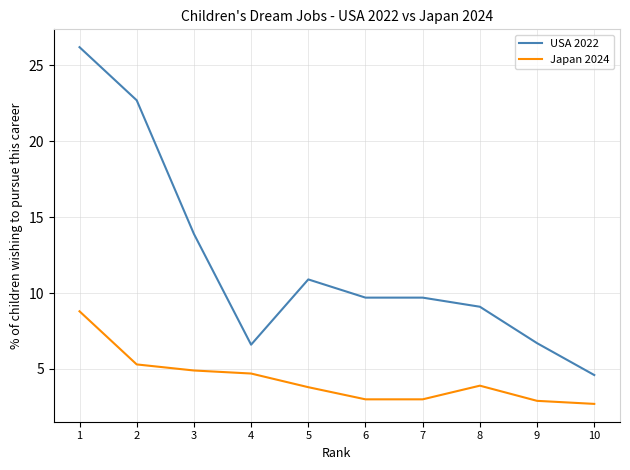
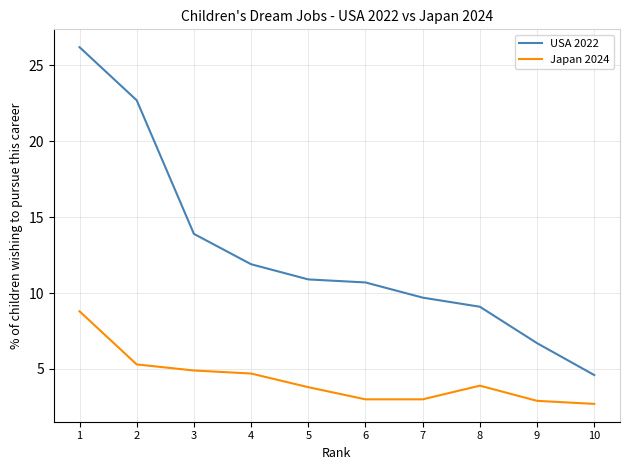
  {
    "USA 2022": {
      "1": 26.2,
      "2": 22.7,
      "3": 13.9,
-     "4": 6.6,
+     "4": 11.9,
      "5": 10.9,
-     "6": 9.7,
+     "6": 10.7,
      "7": 9.7,
      "8": 9.1,
      "9": 6.7,
      "10": 4.6
    },
    "Japan 2024": {
      "1": 8.8,
      "2": 5.3,
      "3": 4.9,
      "4": 4.7,
      "5": 3.8,
      "6": 3.0,
      "7": 3.0,
      "8": 3.9,
      "9": 2.9,
      "10": 2.7
    }
  }
